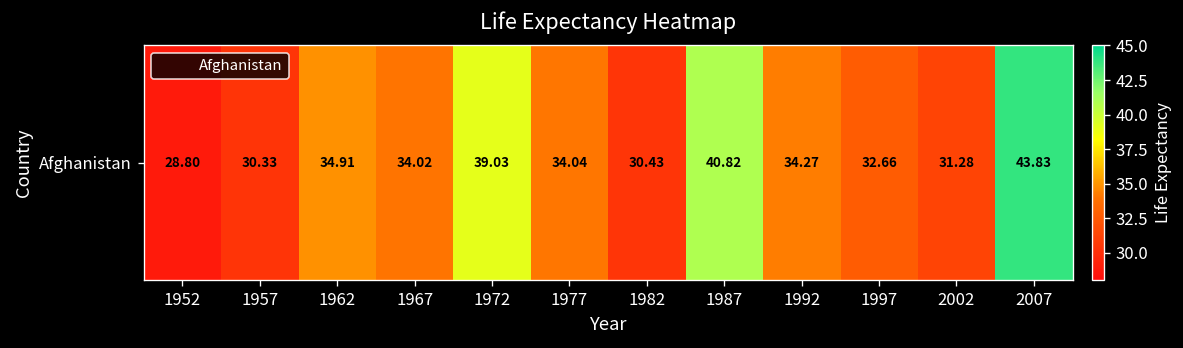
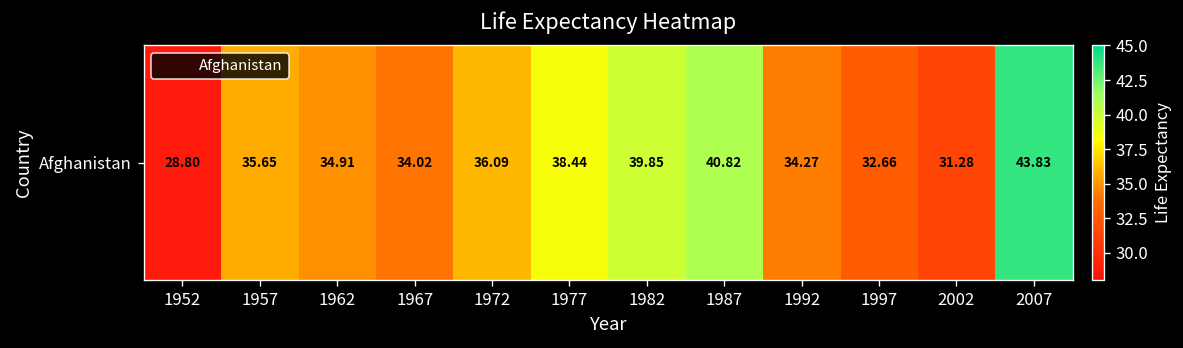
  {
    "Afghanistan": {
      "1952": 28.80,
-     "1957": 30.33,
+     "1957": 35.65,
      "1962": 34.91,
      "1967": 34.02,
-     "1972": 39.03,
-     "1977": 34.04,
-     "1982": 30.43,
+     "1972": 36.09,
+     "1977": 38.44,
+     "1982": 39.85,
      "1987": 40.82,
      "1992": 34.27,
      "1997": 32.66,
      "2002": 31.28,
      "2007": 43.83
    }
  }
